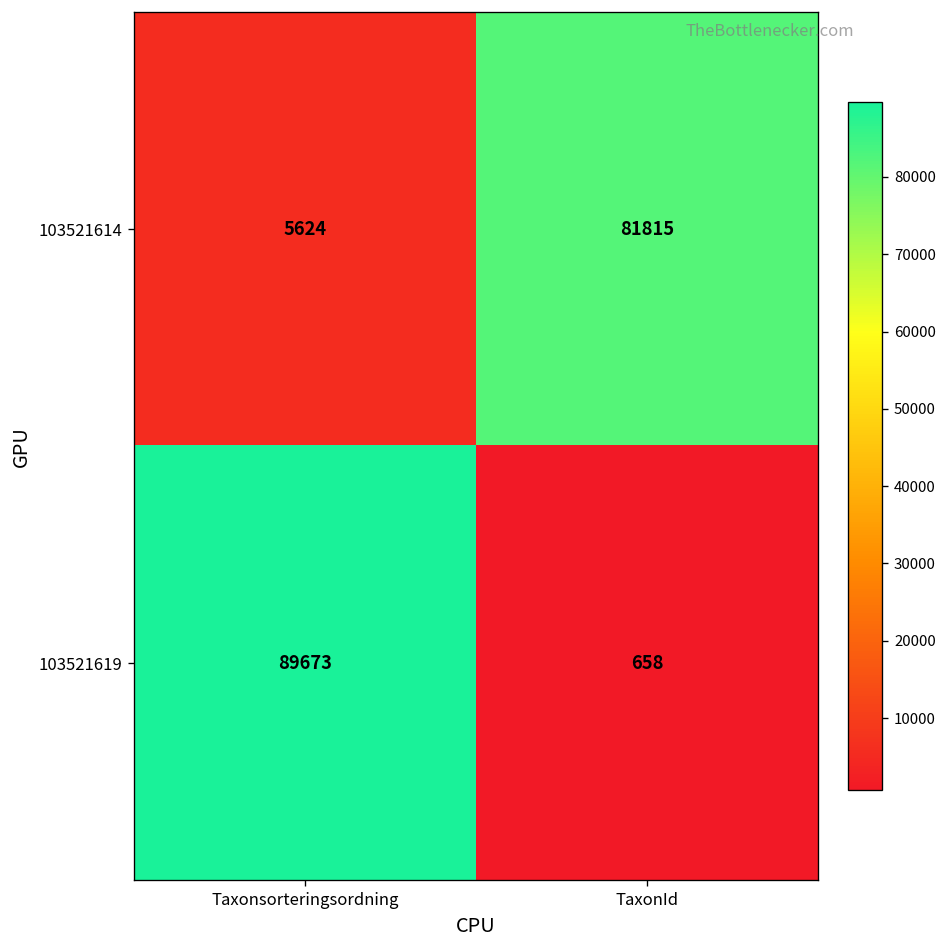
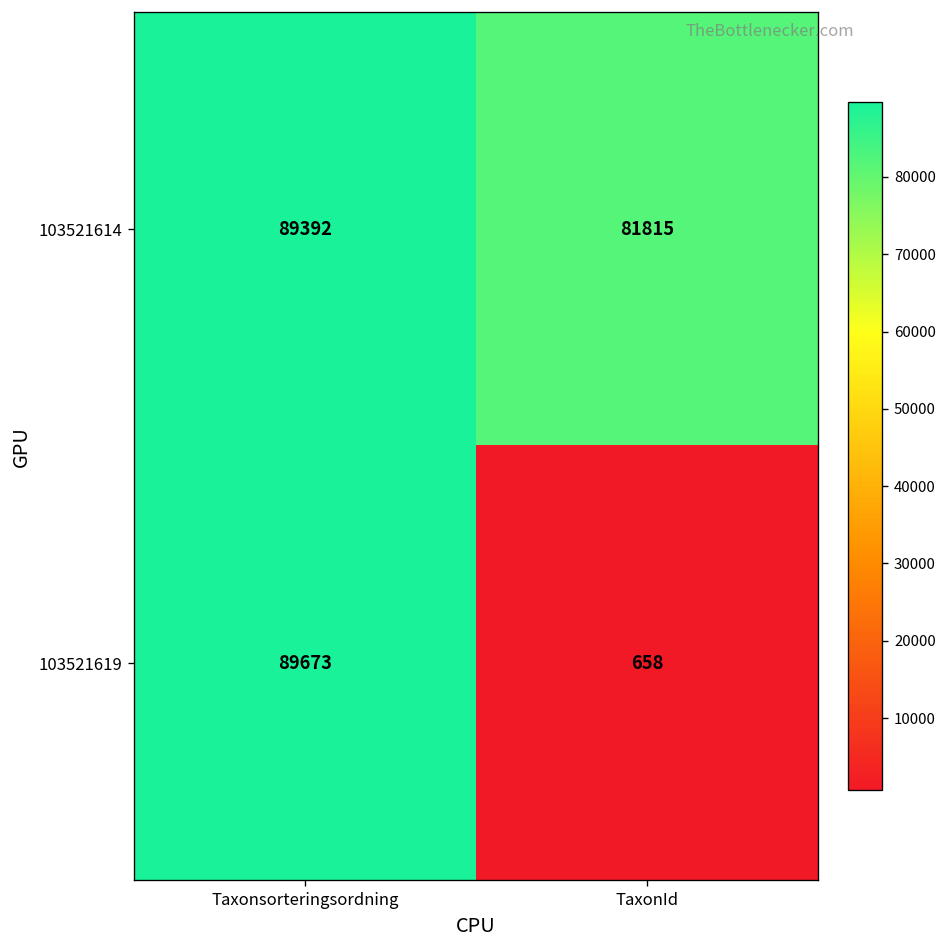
  {
    "103521614": {
-     "Taxonsorteringsordning": 5624,
+     "Taxonsorteringsordning": 89392,
      "TaxonId": 81815
    },
    "103521619": {
      "Taxonsorteringsordning": 89673,
      "TaxonId": 658
    }
  }
